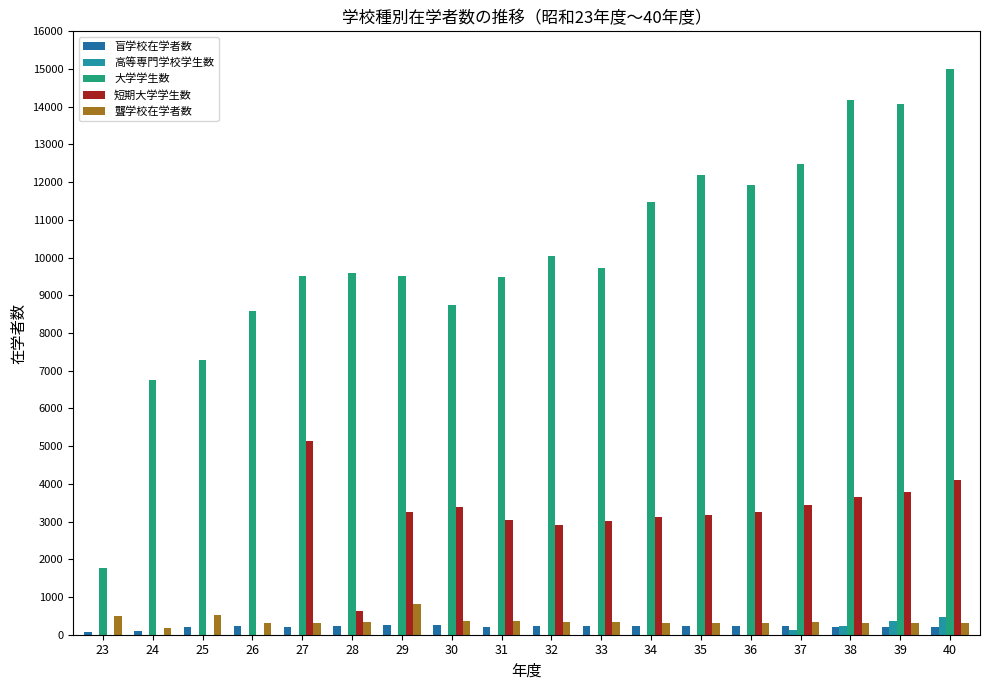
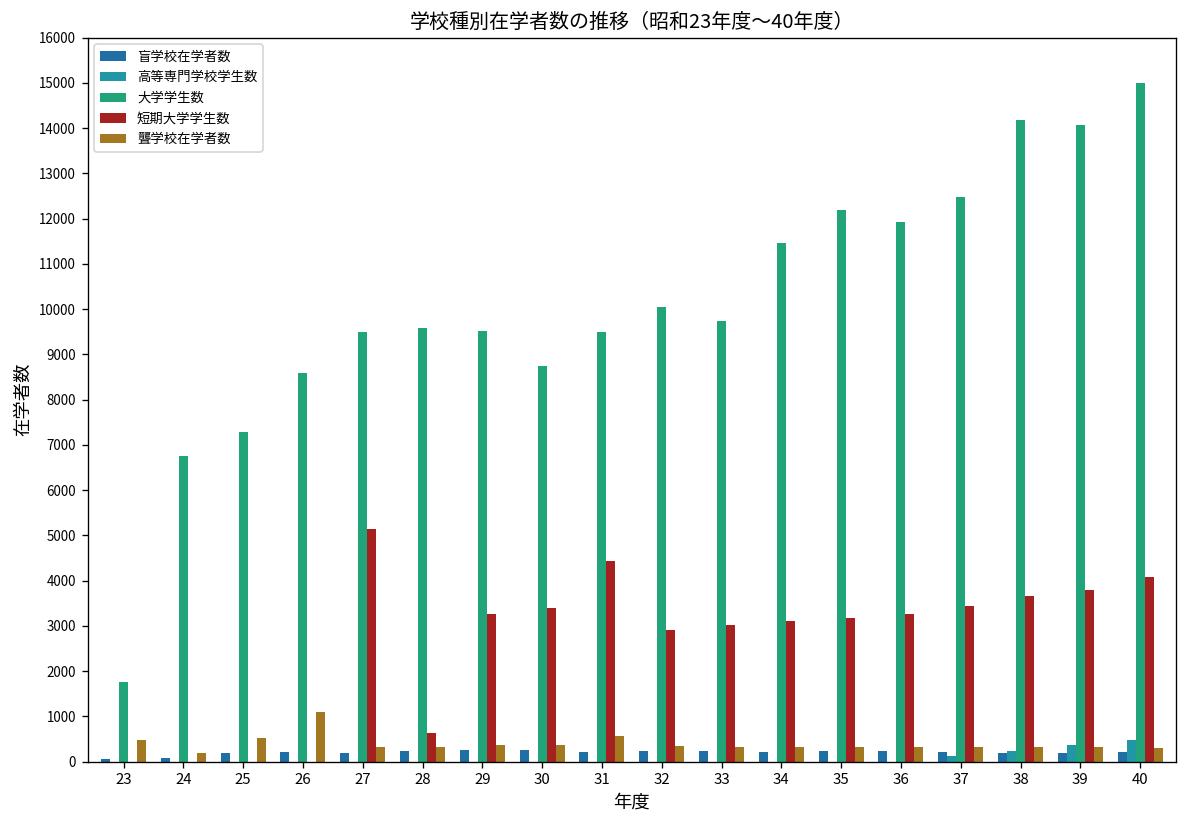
  {
    "短期大学学生数": {
      "23": 0,
      "24": 0,
      "25": 0,
      "26": 0,
      "27": 5100,
      "28": 600,
      "29": 3300,
      "30": 3400,
-     "31": 3100,
+     "31": 4400,
      "32": 2900,
      "33": 3000,
      "34": 3100,
      "35": 3200,
      "36": 3300,
      "37": 3400,
      "38": 3700,
      "39": 3800,
      "40": 4100
    },
    "聾学校在学者数": {
      "23": 500,
      "24": 200,
      "25": 500,
-     "26": 300,
+     "26": 1100,
      "27": 300,
      "28": 300,
-     "29": 800,
+     "29": 400,
      "30": 400,
-     "31": 400,
+     "31": 600,
      "32": 300,
      "33": 300,
      "34": 300,
      "35": 300,
      "36": 300,
      "37": 300,
      "38": 300,
      "39": 300,
      "40": 300
    }
  }
